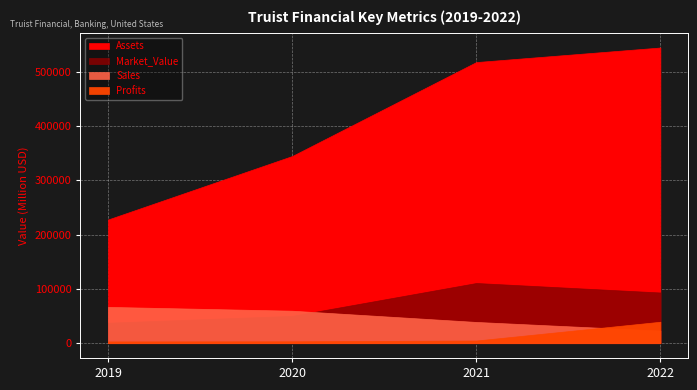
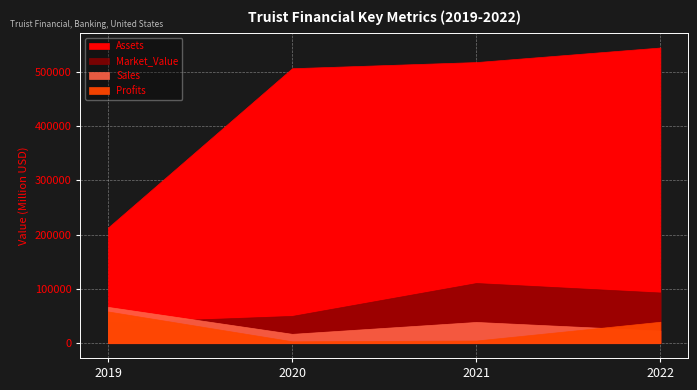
  {
    "Assets": {
-     "2019": 230000,
-     "2020": 340000,
+     "2019": 210000,
+     "2020": 510000,
      "2021": 520000,
      "2022": 540000
    },
    "Market_Value": {
      "2019": 40000,
      "2020": 50000,
      "2021": 110000,
      "2022": 90000
    },
    "Sales": {
      "2019": 70000,
-     "2020": 60000,
+     "2020": 20000,
      "2021": 40000,
      "2022": 20000
    },
    "Profits": {
-     "2019": 0,
+     "2019": 60000,
      "2021": 0,
      "2022": 40000
    }
  }
